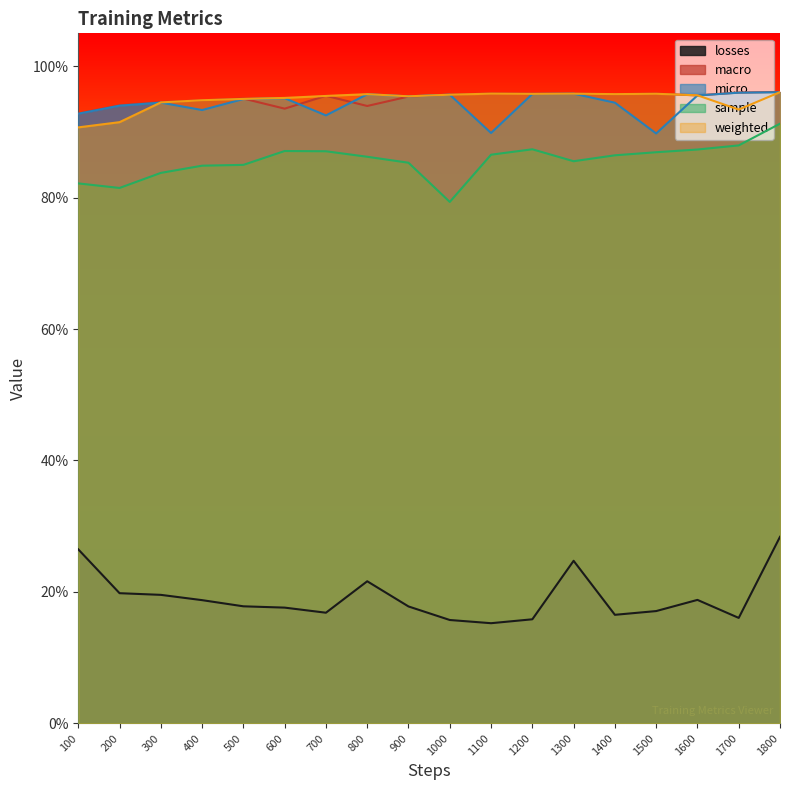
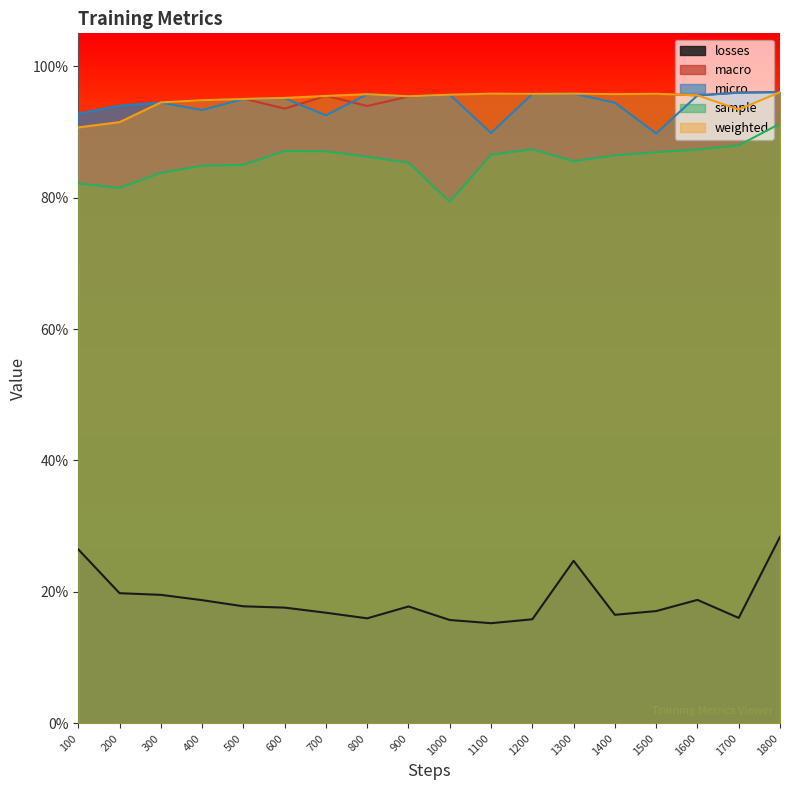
  {
    "losses": {
      "100": "26%",
      "200": "20%",
      "300": "20%",
      "400": "19%",
      "500": "18%",
      "600": "18%",
      "700": "17%",
-     "800": "22%",
+     "800": "16%",
      "900": "18%",
      "1000": "16%",
      "1100": "15%",
      "1200": "16%",
      "1300": "25%",
      "1400": "17%",
      "1500": "17%",
      "1600": "19%",
      "1700": "16%",
      "1800": "28%"
    },
    "macro": {
      "600": "94%",
      "800": "94%"
    },
    "micro": {
      "400": "93%",
      "700": "93%",
      "1100": "90%",
      "1400": "94%",
      "1500": "90%"
    },
    "sample": {
      "100": "82%",
      "200": "81%",
      "300": "84%",
      "400": "85%",
      "500": "85%",
      "600": "87%",
      "700": "87%",
      "800": "86%",
      "900": "85%",
      "1000": "79%",
      "1100": "87%",
      "1200": "87%",
      "1300": "86%",
      "1400": "86%",
      "1500": "87%",
      "1600": "87%",
      "1700": "88%",
      "1800": "91%"
    },
    "weighted": {
      "100": "91%",
      "200": "91%"
    }
  }
